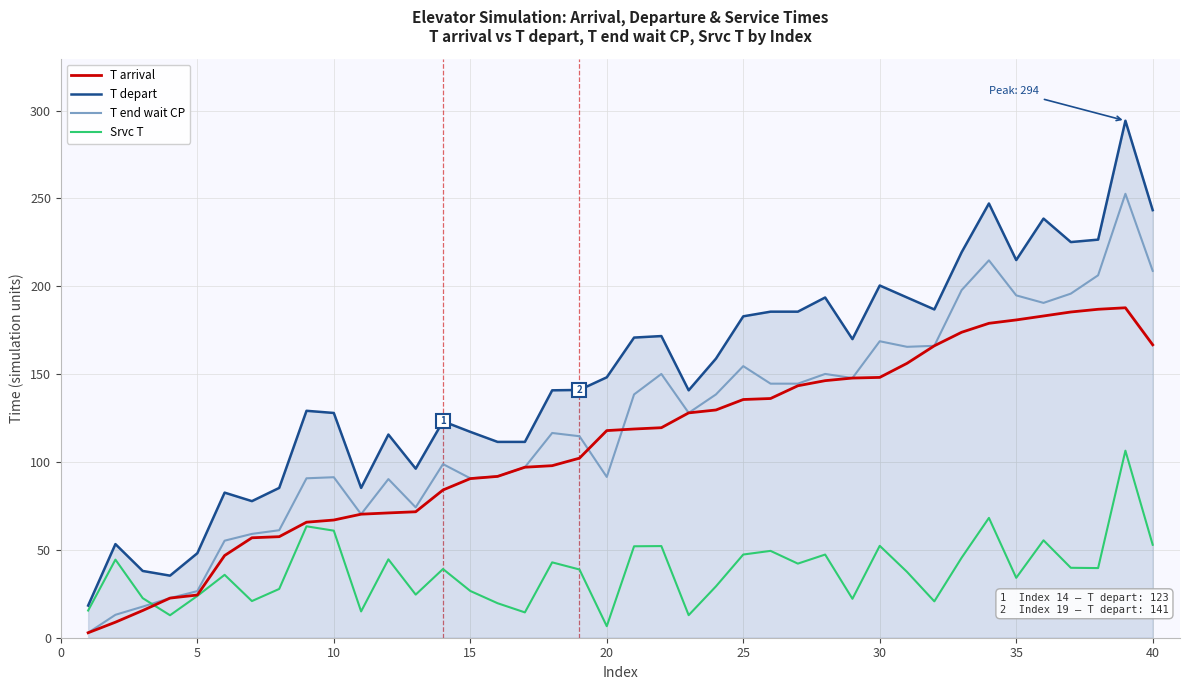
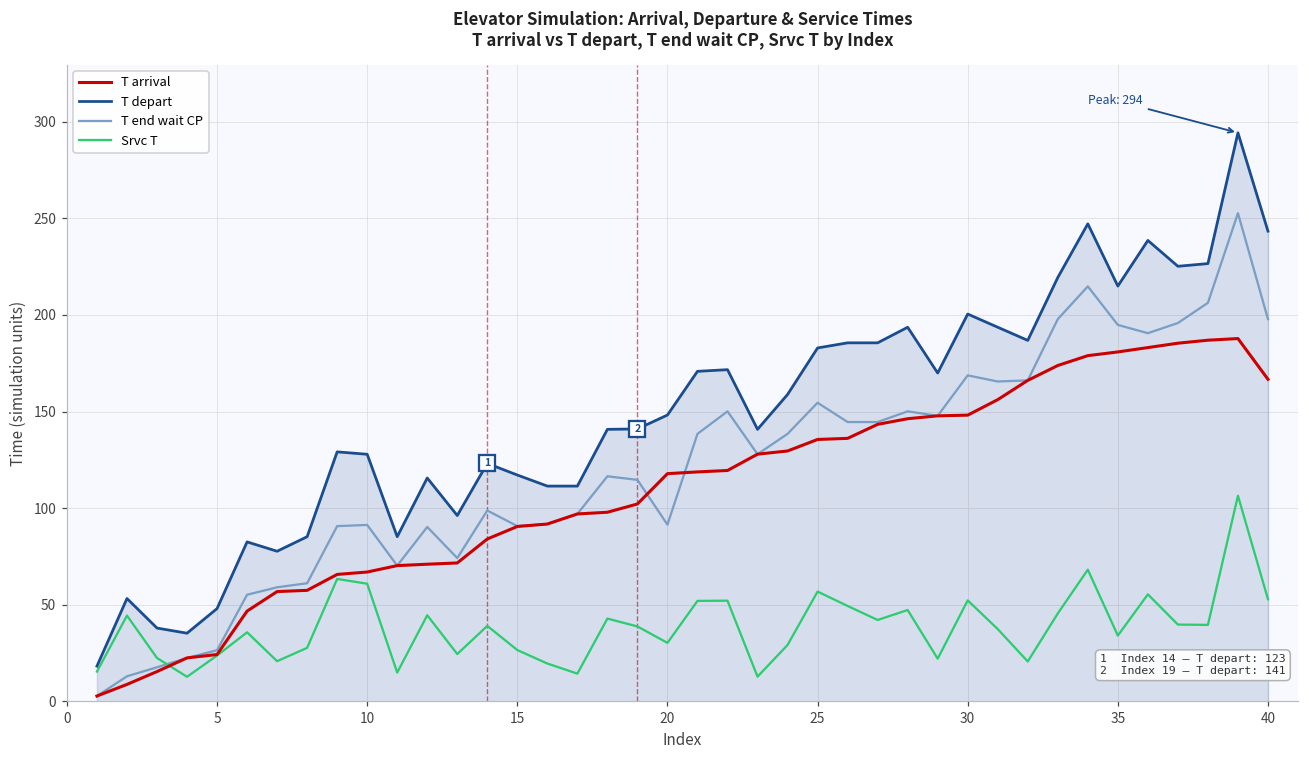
  {
    "T arrival": {
      "10": 67,
      "20": 118,
      "25": 136,
      "30": 148,
      "35": 181,
      "40": 167
    },
    "T depart": {
      "5": 48,
      "10": 128,
      "15": 117,
      "20": 148,
      "25": 183,
      "30": 200,
      "35": 215,
      "40": 243
    },
    "T end wait CP": {
      "5": 27,
      "10": 91,
      "20": 92,
      "25": 155,
      "30": 169,
      "35": 195,
-     "40": 209
+     "40": 198
    },
    "Srvc T": {
      "10": 61,
      "15": 27,
-     "20": 7,
-     "25": 47,
+     "20": 30,
+     "25": 57,
      "30": 52,
      "40": 53
    }
  }
